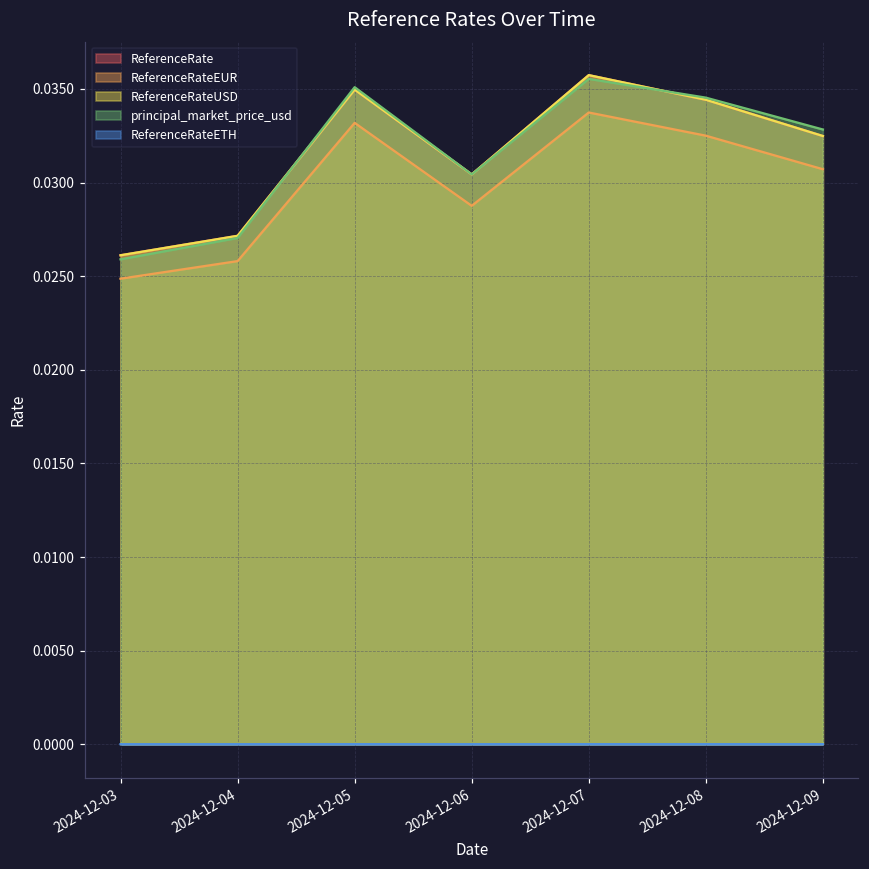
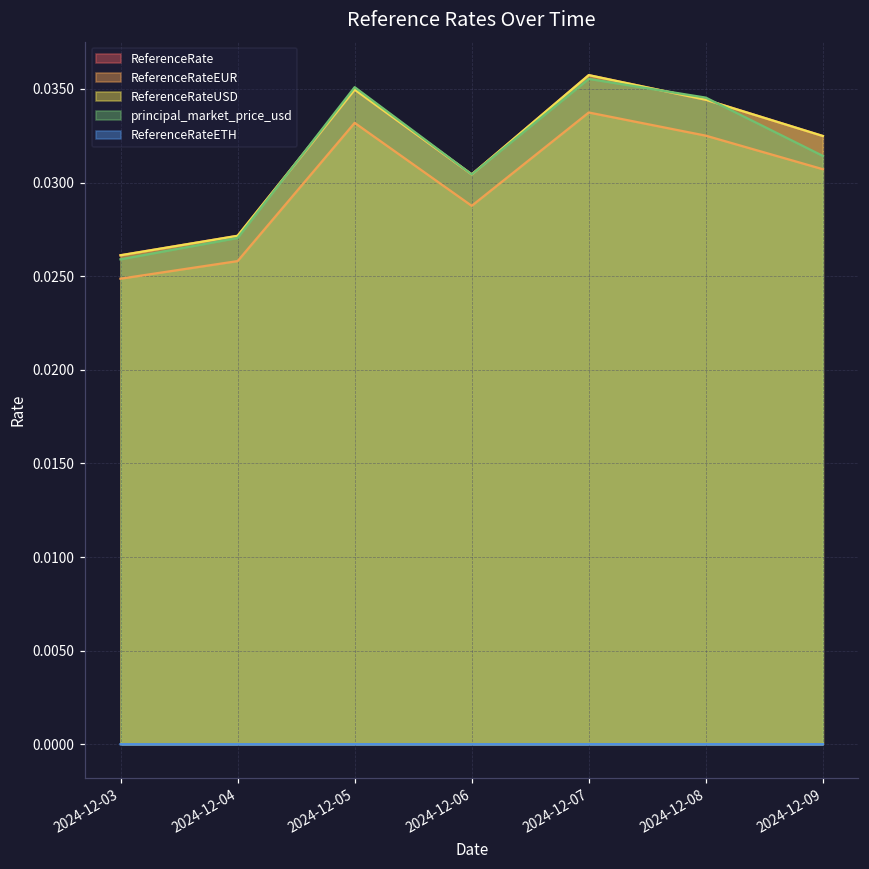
  {
    "principal_market_price_usd": {
      "2024-12-03": 0.0259,
      "2024-12-07": 0.0355,
-     "2024-12-09": 0.0328
+     "2024-12-09": 0.0314
    },
    "ReferenceRateETH": {
      "2024-12-03": 0.0000,
      "2024-12-04": 0.0000,
      "2024-12-05": 0.0000,
      "2024-12-06": 0.0000,
      "2024-12-07": 0.0000,
      "2024-12-08": 0.0000,
      "2024-12-09": 0.0000
    }
  }
